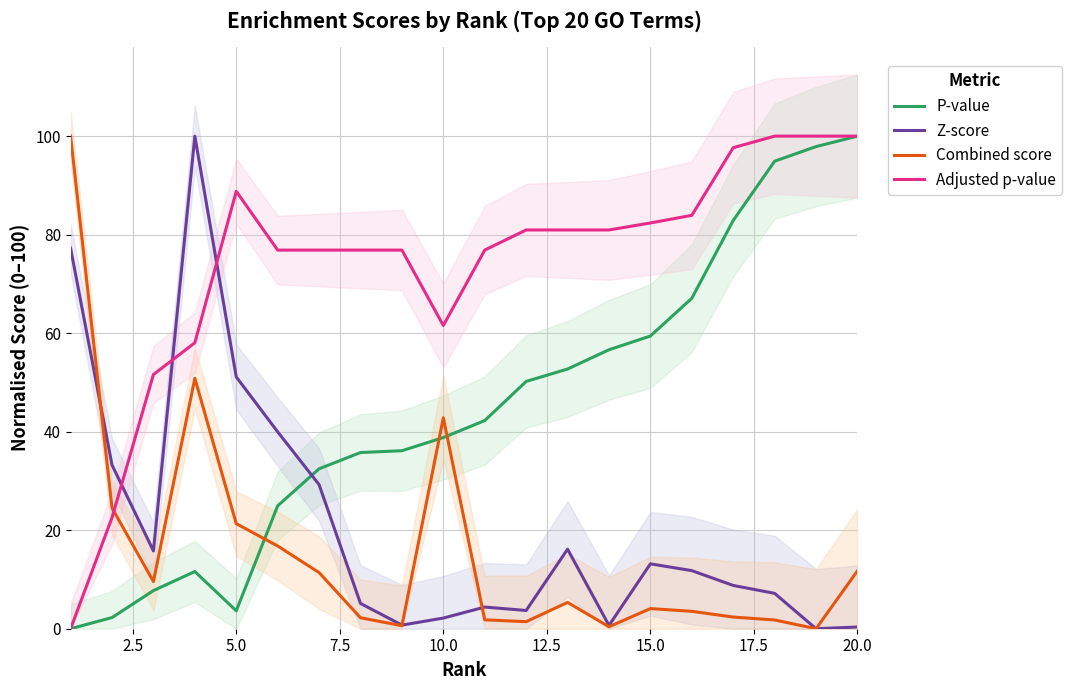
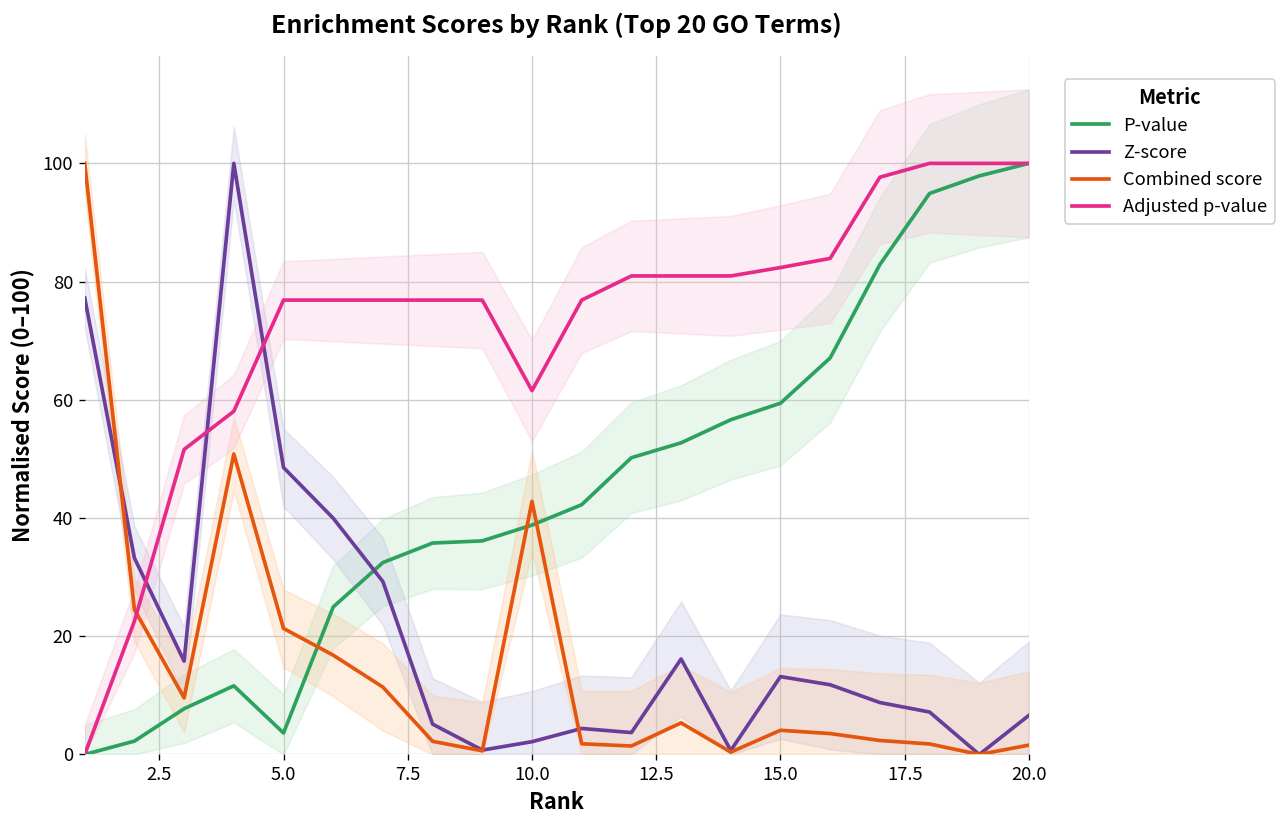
  {
    "P-value": {
      "5.0": 4,
      "10.0": 39,
      "15.0": 59
    },
    "Z-score": {
-     "5.0": 51,
+     "5.0": 49,
      "10.0": 2,
      "15.0": 13,
-     "20.0": 0
+     "20.0": 7
    },
    "Combined score": {
      "5.0": 21,
      "10.0": 43,
      "15.0": 4,
-     "20.0": 12
+     "20.0": 2
    },
    "Adjusted p-value": {
-     "5.0": 89,
+     "5.0": 77,
      "10.0": 62,
      "15.0": 82
    }
  }
